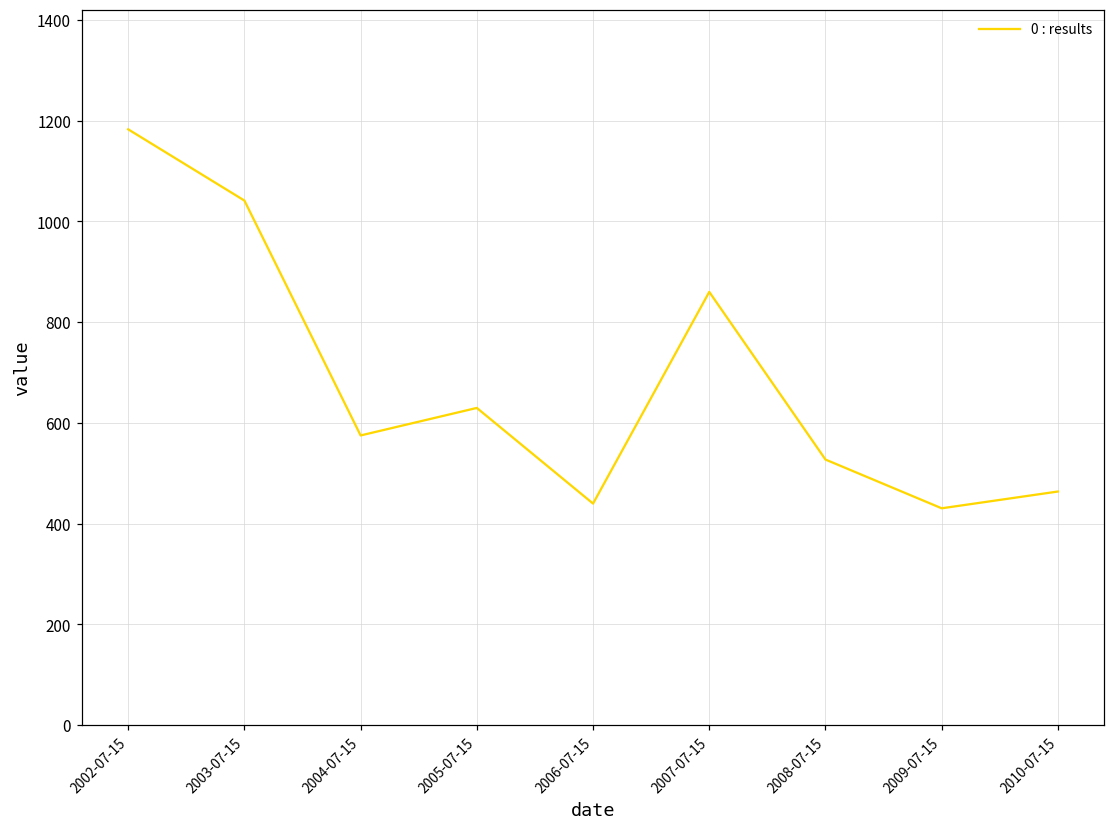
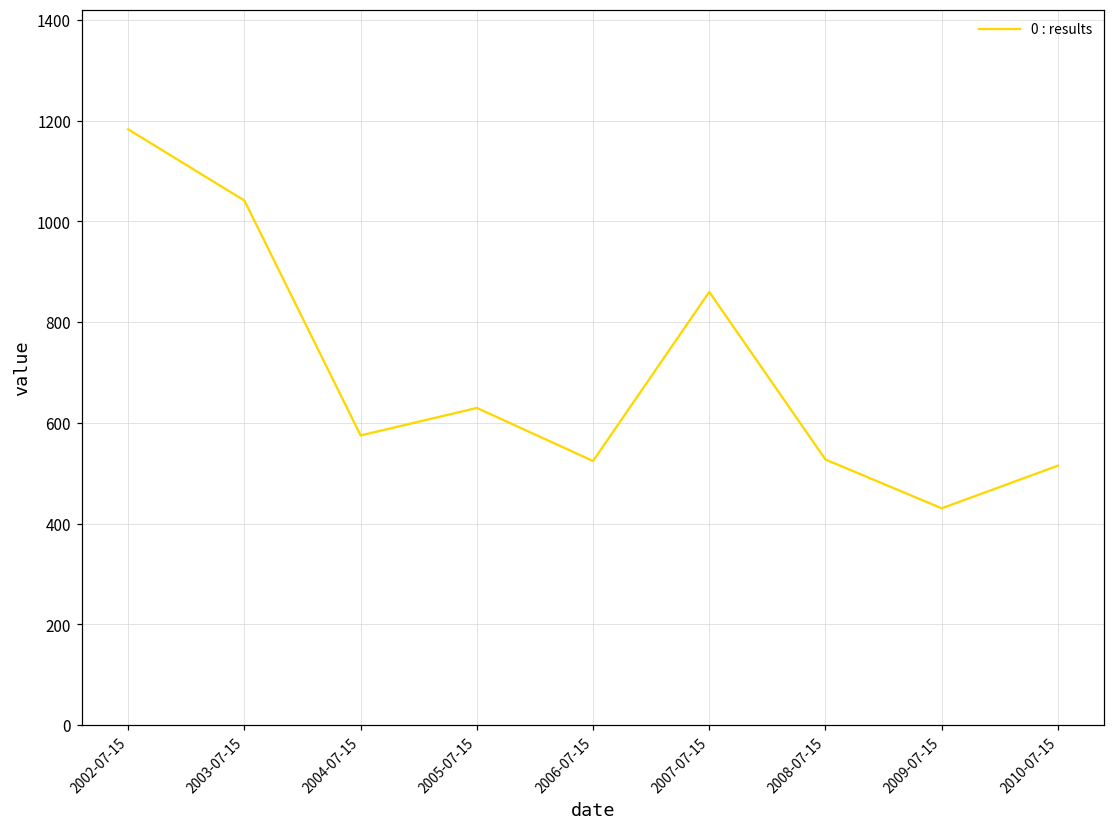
  {
    "2002-07-15": 1180,
    "2003-07-15": 1040,
    "2004-07-15": 570,
    "2005-07-15": 630,
-   "2006-07-15": 440,
+   "2006-07-15": 520,
    "2007-07-15": 860,
    "2008-07-15": 530,
    "2009-07-15": 430,
-   "2010-07-15": 460
+   "2010-07-15": 510
  }
